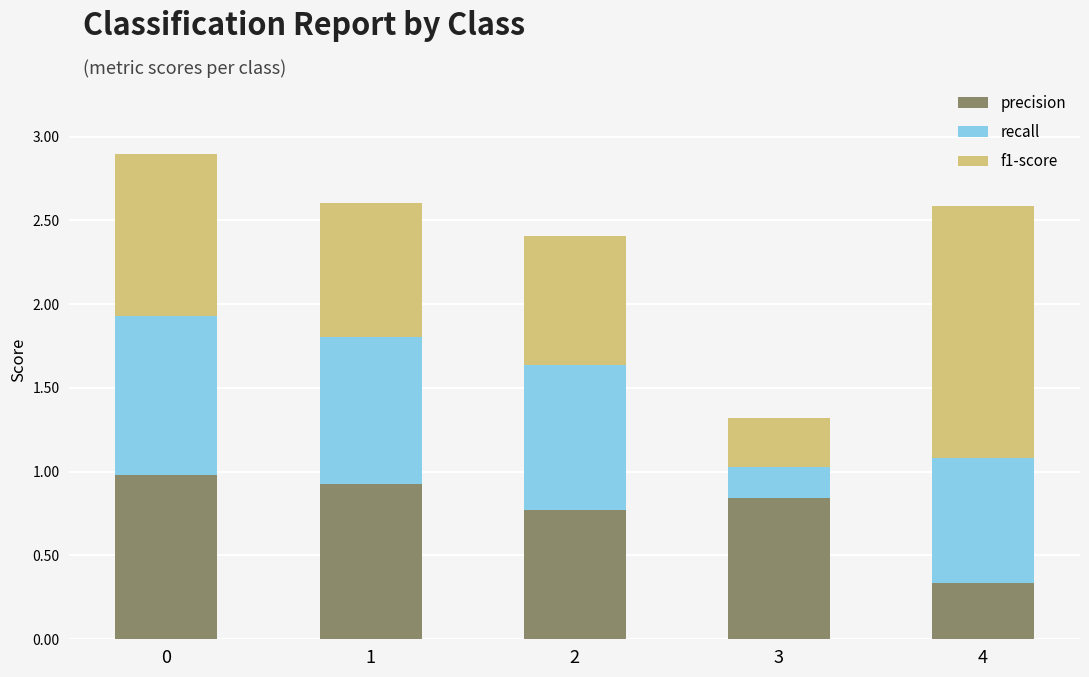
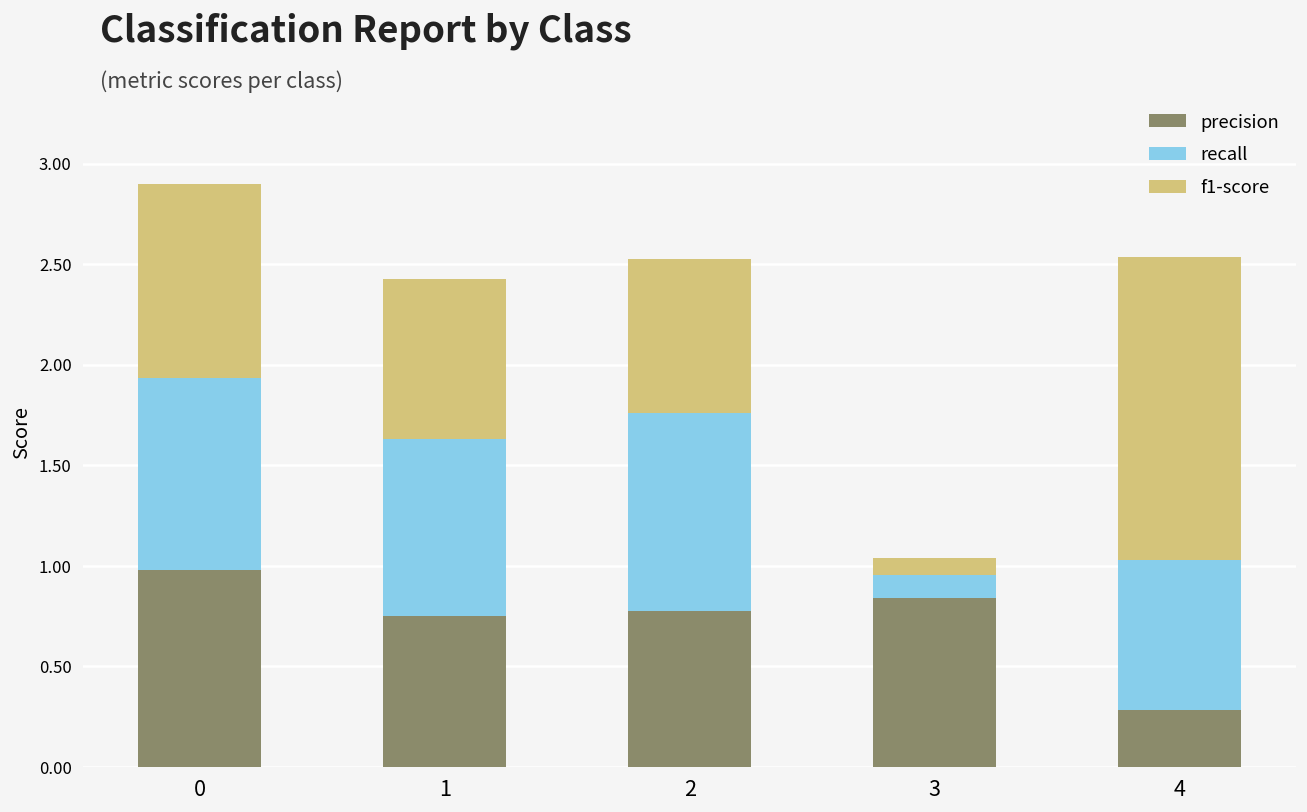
  {
    "precision": {
      "0": 0.98,
-     "1": 0.93,
+     "1": 0.75,
      "2": 0.77,
      "3": 0.84,
-     "4": 0.33
+     "4": 0.28
    },
    "recall": {
      "0": 0.95,
      "1": 0.88,
-     "2": 0.86,
-     "3": 0.19,
+     "2": 0.98,
+     "3": 0.11,
      "4": 0.75
    },
    "f1-score": {
      "0": 0.97,
      "1": 0.80,
      "2": 0.77,
-     "3": 0.29,
+     "3": 0.09,
      "4": 1.51
    }
  }
